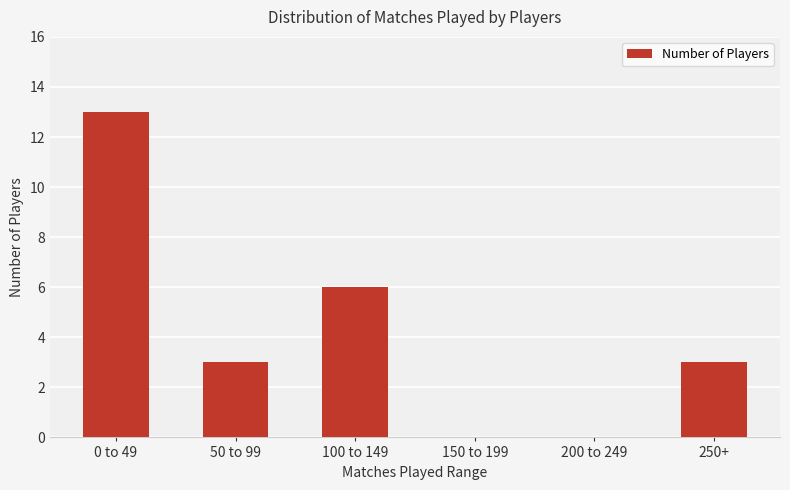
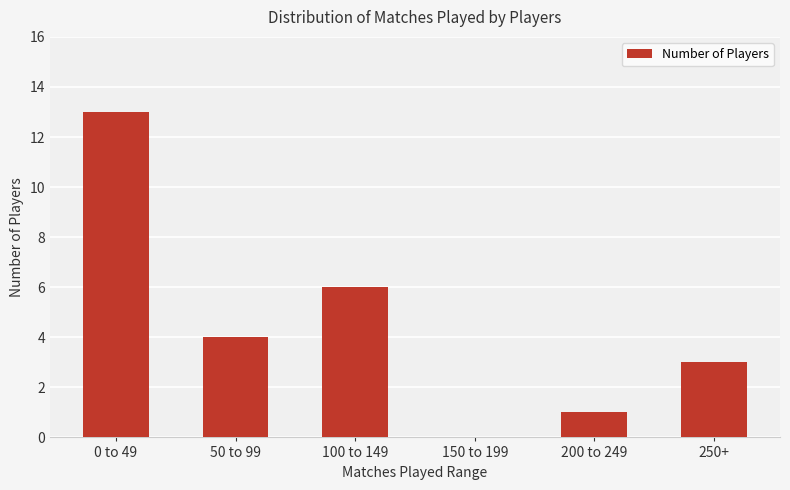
  {
    "0 to 49": 13,
-   "50 to 99": 3,
+   "50 to 99": 4,
    "100 to 149": 6,
    "150 to 199": 0,
-   "200 to 249": 0,
+   "200 to 249": 1,
    "250+": 3
  }
